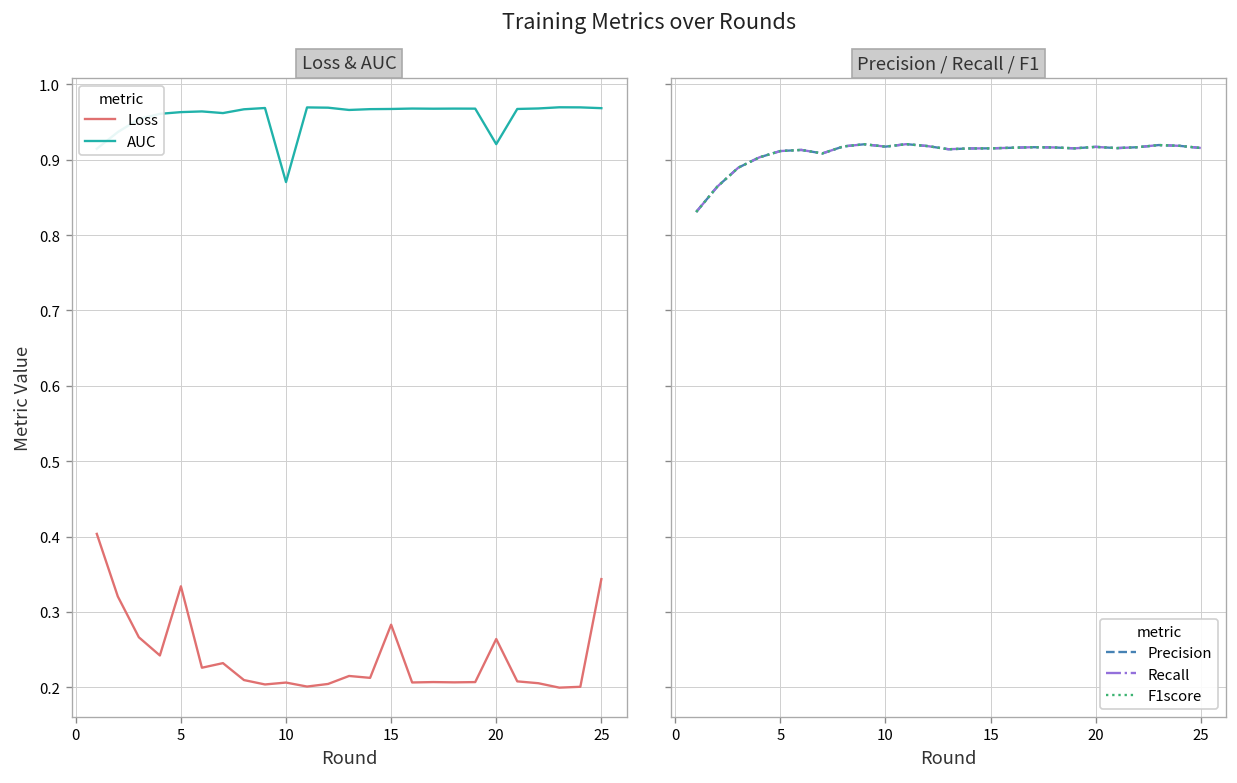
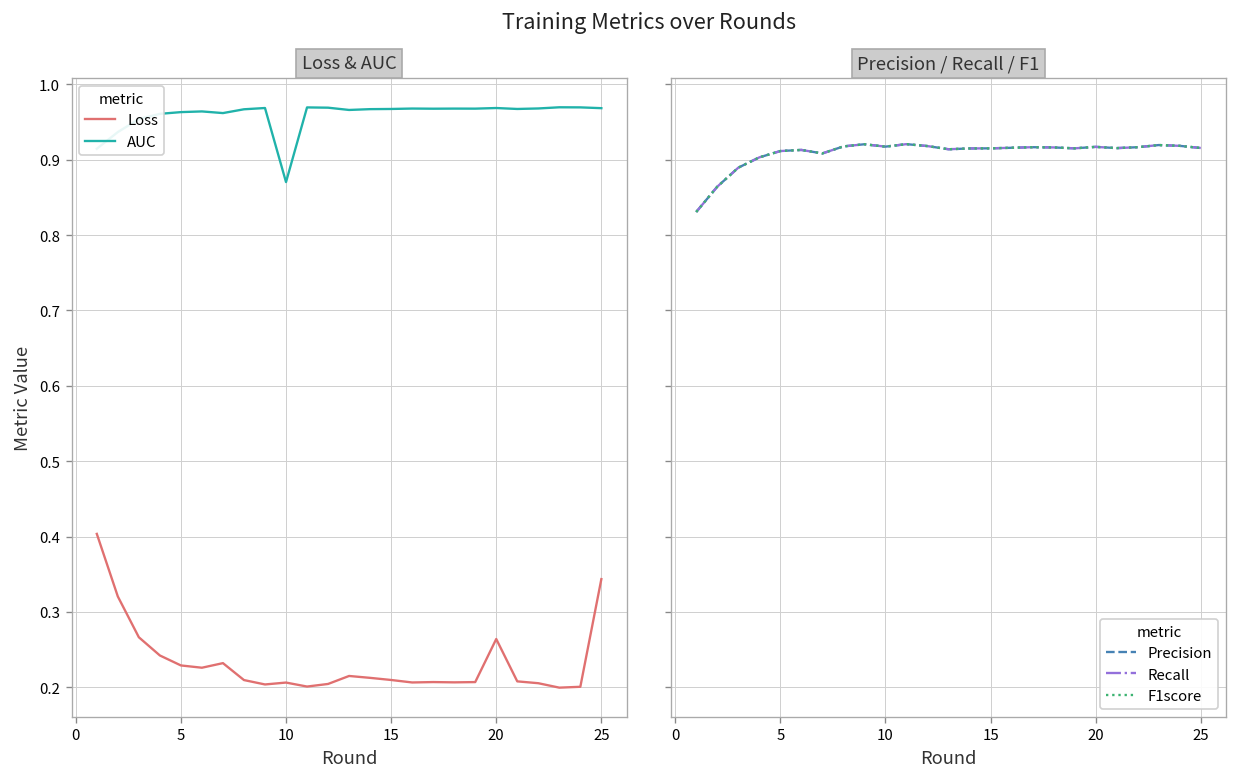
  {
    "Loss & AUC": {
      "Loss": {
-       "5": 0.33,
+       "5": 0.23,
        "10": 0.21,
-       "15": 0.28,
+       "15": 0.21,
        "20": 0.26,
        "25": 0.34
      },
      "AUC": {
        "5": 0.96,
        "10": 0.87,
        "15": 0.97,
-       "20": 0.92,
+       "20": 0.97,
        "25": 0.97
      }
    }
  }
